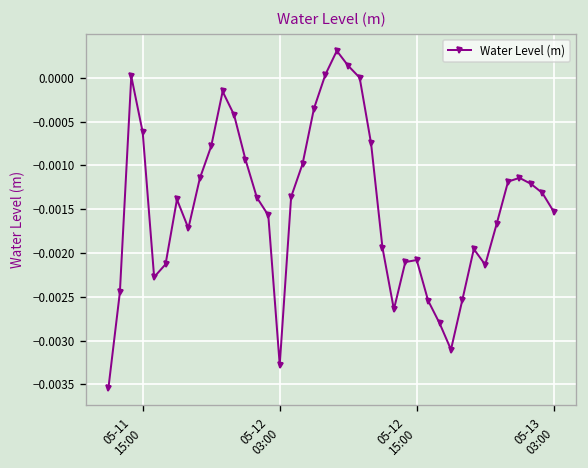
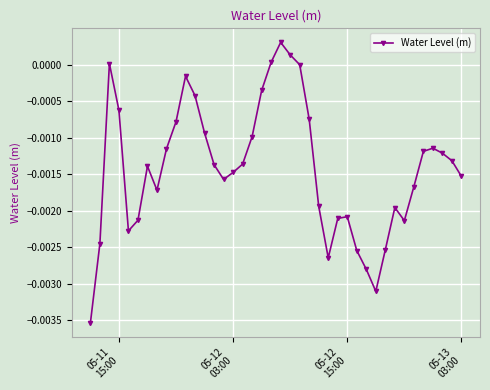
  {
    "05-11 15:00": -0.0006,
-   "05-12 03:00": -0.0033,
+   "05-12 03:00": -0.0015,
    "05-12 15:00": -0.0021,
    "05-13 03:00": -0.0015
  }
